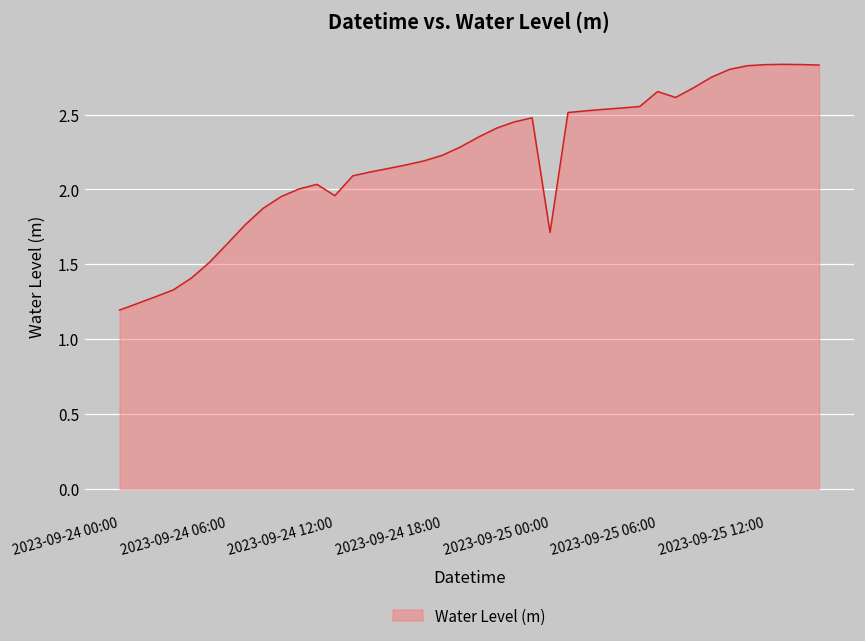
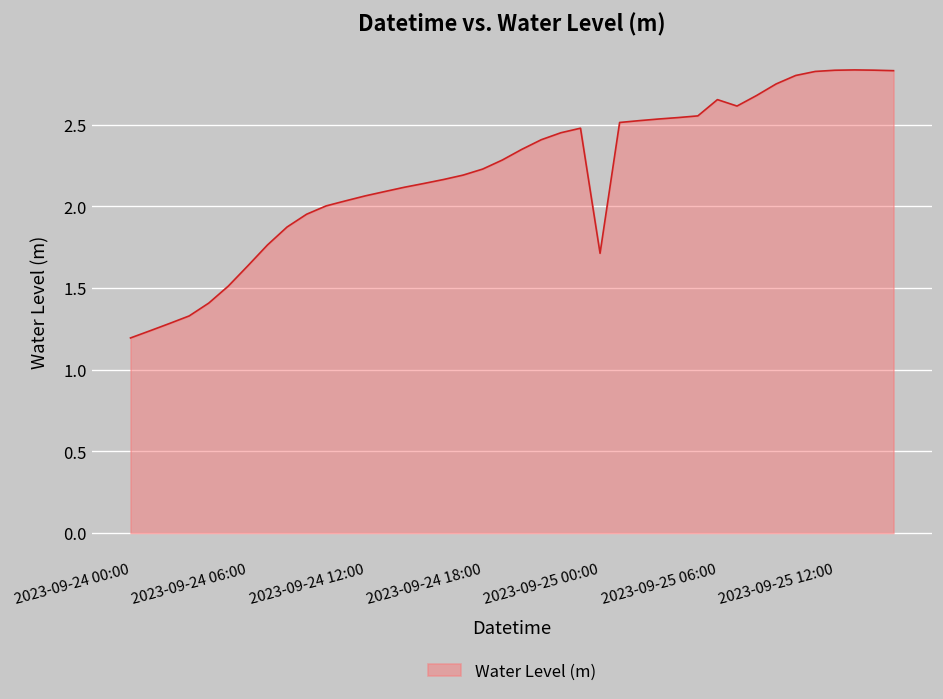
  {
    "2023-09-24 00:00": 1.19,
    "2023-09-24 06:00": 1.64,
-   "2023-09-24 12:00": 1.96,
+   "2023-09-24 12:00": 2.06,
    "2023-09-24 18:00": 2.23,
    "2023-09-25 00:00": 1.71,
    "2023-09-25 06:00": 2.65,
    "2023-09-25 12:00": 2.83
  }
